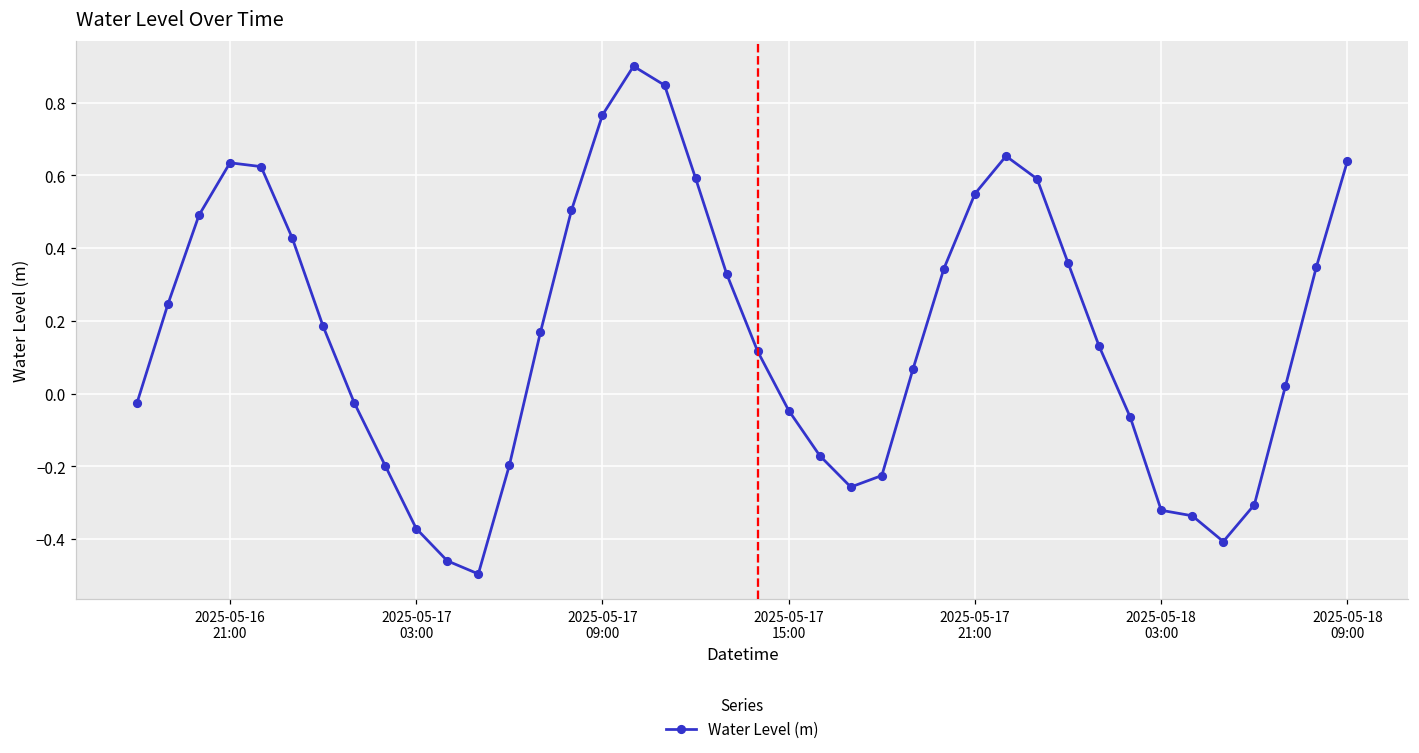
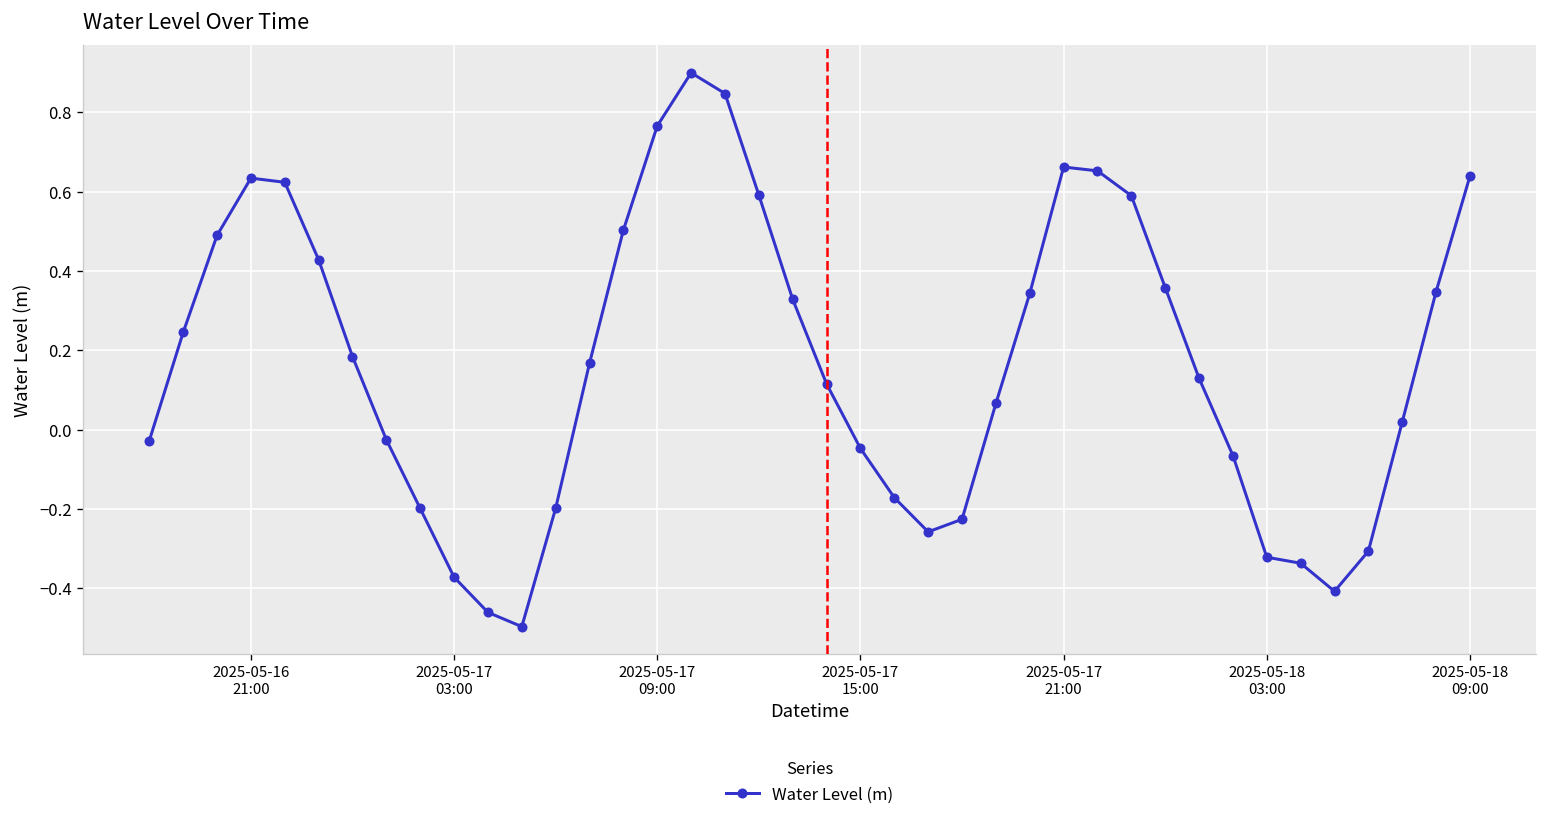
  {
    "2025-05-16 21:00": 0.63,
    "2025-05-17 03:00": -0.37,
    "2025-05-17 09:00": 0.77,
    "2025-05-17 15:00": -0.05,
-   "2025-05-17 21:00": 0.55,
+   "2025-05-17 21:00": 0.66,
    "2025-05-18 03:00": -0.32,
    "2025-05-18 09:00": 0.64
  }
